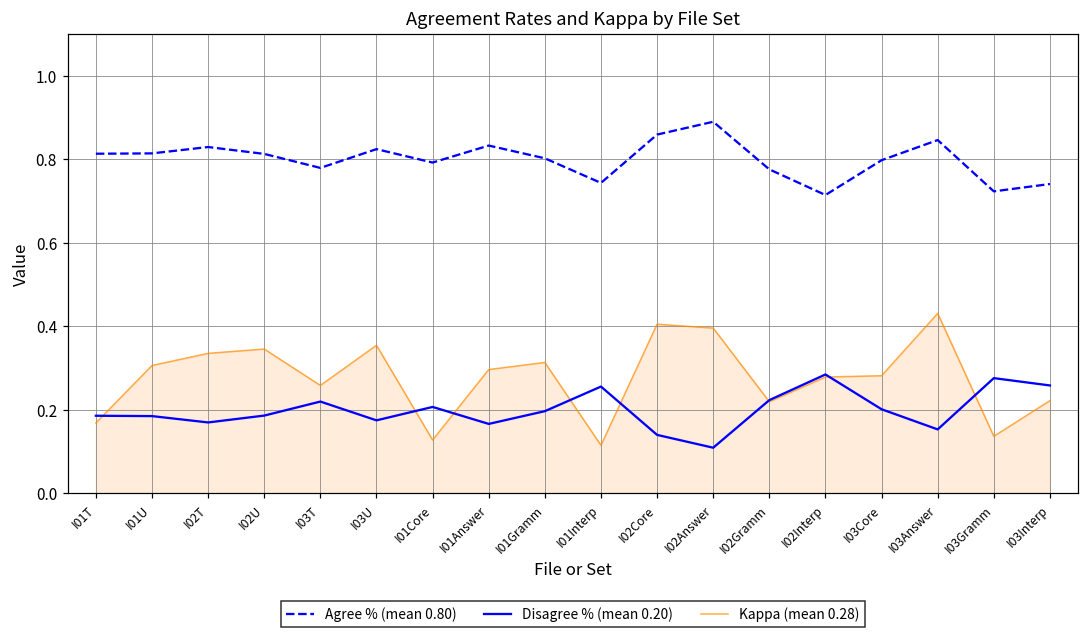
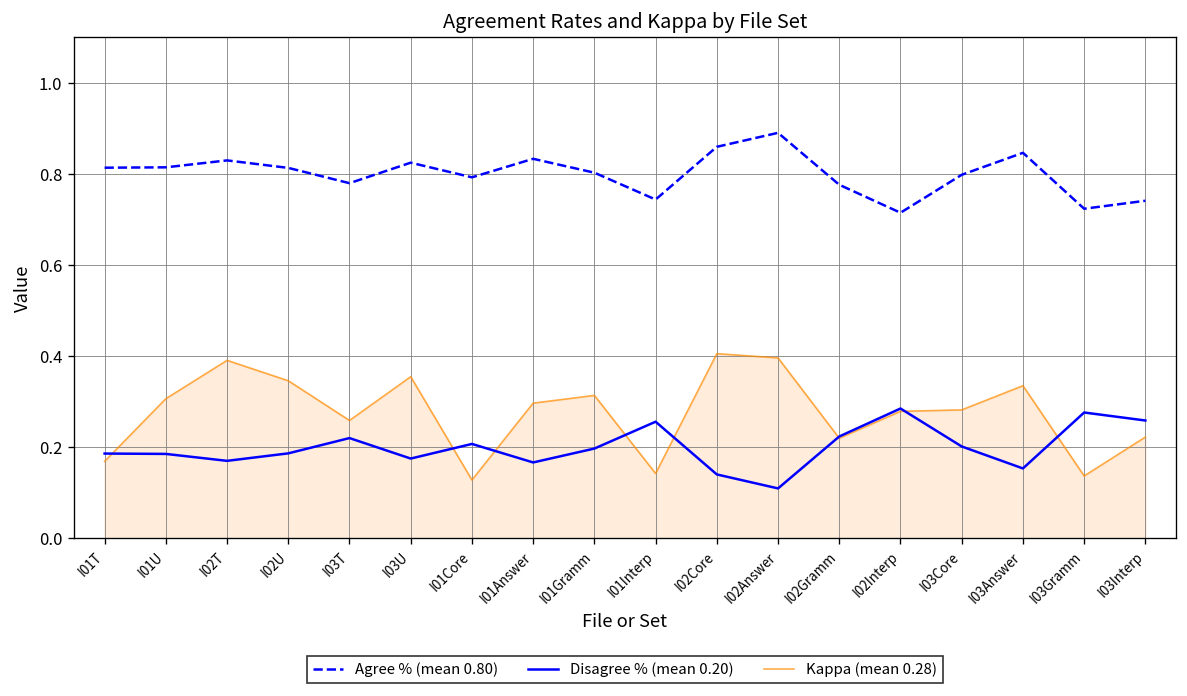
  {
    "Kappa (mean 0.28)": {
      "I01T": 0.17,
      "I01U": 0.31,
-     "I02T": 0.34,
+     "I02T": 0.39,
      "I02U": 0.35,
      "I03T": 0.26,
      "I03U": 0.35,
      "I01Core": 0.13,
      "I01Answer": 0.30,
      "I01Gramm": 0.31,
-     "I01Interp": 0.12,
+     "I01Interp": 0.14,
      "I02Core": 0.41,
      "I02Answer": 0.40,
      "I03Core": 0.28,
-     "I03Answer": 0.43,
+     "I03Answer": 0.34,
      "I03Gramm": 0.14,
      "I03Interp": 0.22
    }
  }
